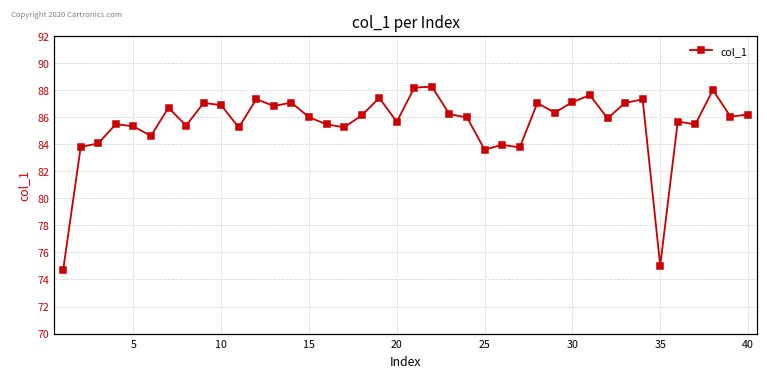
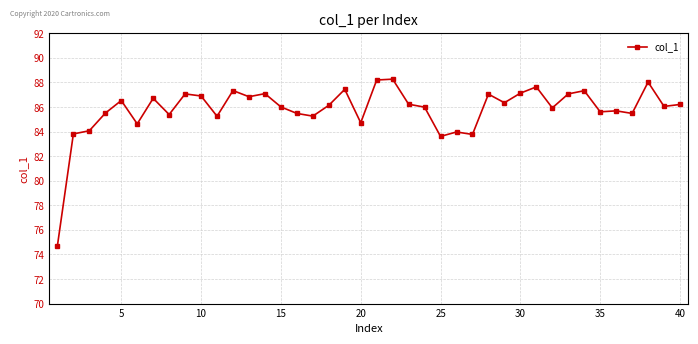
  {
-   "5": 85.3,
+   "5": 86.5,
    "10": 86.9,
    "15": 86.0,
-   "20": 85.7,
+   "20": 84.7,
    "25": 83.6,
    "30": 87.1,
-   "35": 75.0,
+   "35": 85.6,
    "40": 86.2
  }
